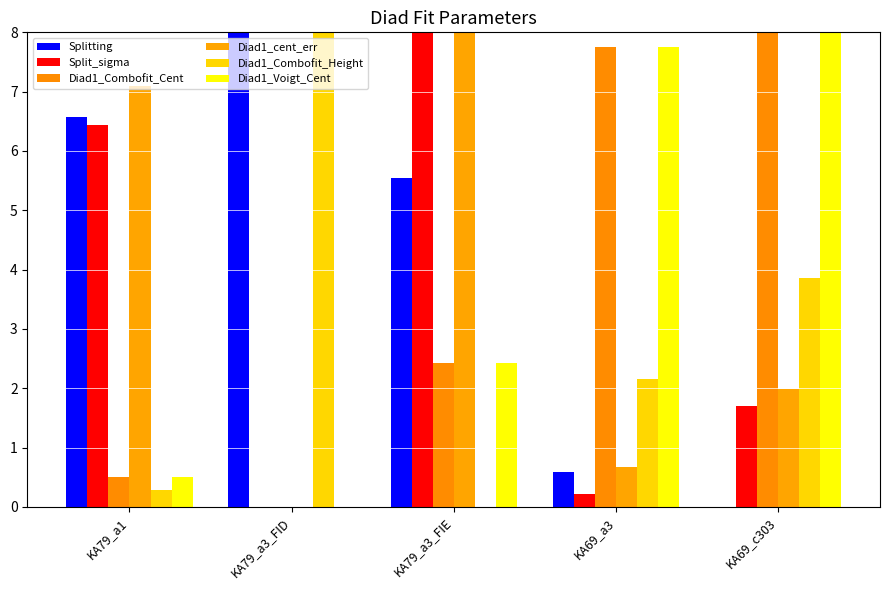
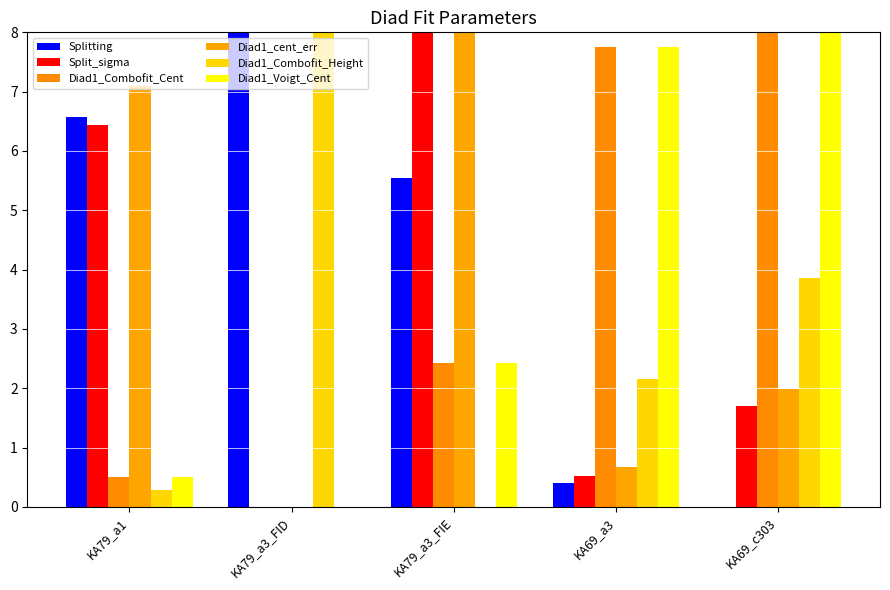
  {
    "Splitting": {
      "KA79_a1": 6.6,
      "KA79_a3_FID": 8.0,
      "KA79_a3_FIE": 5.5,
-     "KA69_a3": 0.6,
+     "KA69_a3": 0.4,
      "KA69_c303": 0.0
    },
    "Split_sigma": {
      "KA79_a1": 6.4,
      "KA79_a3_FID": 0.0,
      "KA79_a3_FIE": 8.0,
-     "KA69_a3": 0.2,
+     "KA69_a3": 0.5,
      "KA69_c303": 1.7
    }
  }
